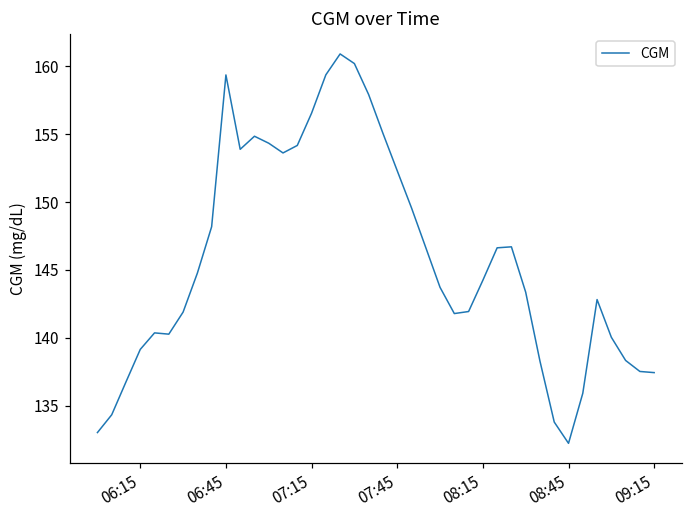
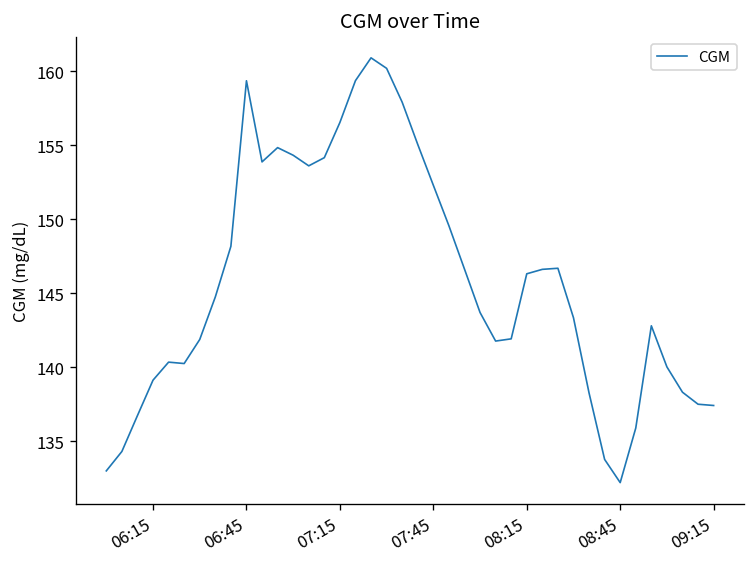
  {
    "06:15": 139.1,
    "06:45": 159.4,
    "07:15": 156.6,
    "07:45": 152.3,
-   "08:15": 144.2,
+   "08:15": 146.3,
    "08:45": 132.2,
    "09:15": 137.4
  }
